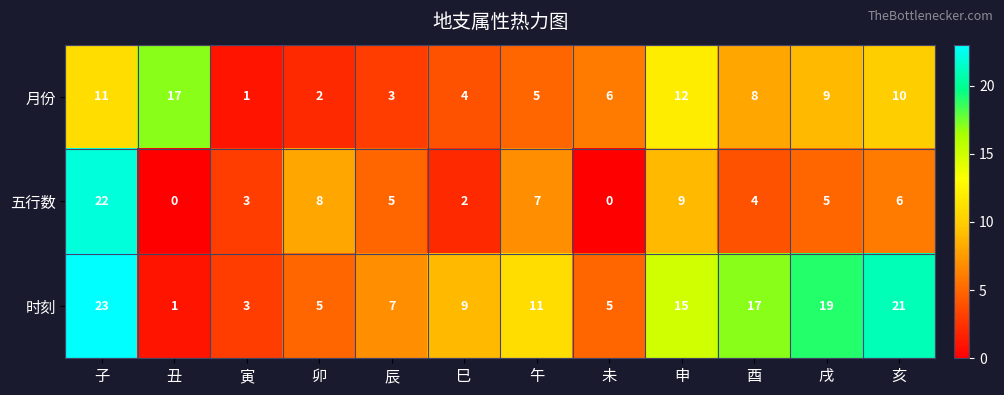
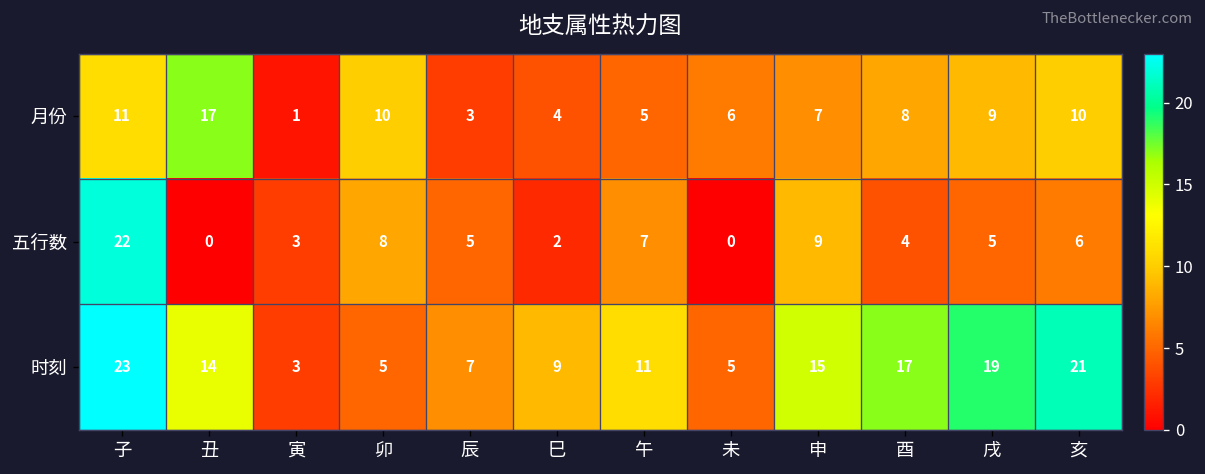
  {
    "月份": {
      "子": 11,
      "丑": 17,
      "寅": 1,
-     "卯": 2,
+     "卯": 10,
      "辰": 3,
      "巳": 4,
      "午": 5,
      "未": 6,
-     "申": 12,
+     "申": 7,
      "酉": 8,
      "戌": 9,
      "亥": 10
    },
    "五行数": {
      "子": 22,
      "丑": 0,
      "寅": 3,
      "卯": 8,
      "辰": 5,
      "巳": 2,
      "午": 7,
      "未": 0,
      "申": 9,
      "酉": 4,
      "戌": 5,
      "亥": 6
    },
    "时刻": {
      "子": 23,
-     "丑": 1,
+     "丑": 14,
      "寅": 3,
      "卯": 5,
      "辰": 7,
      "巳": 9,
      "午": 11,
      "未": 5,
      "申": 15,
      "酉": 17,
      "戌": 19,
      "亥": 21
    }
  }
